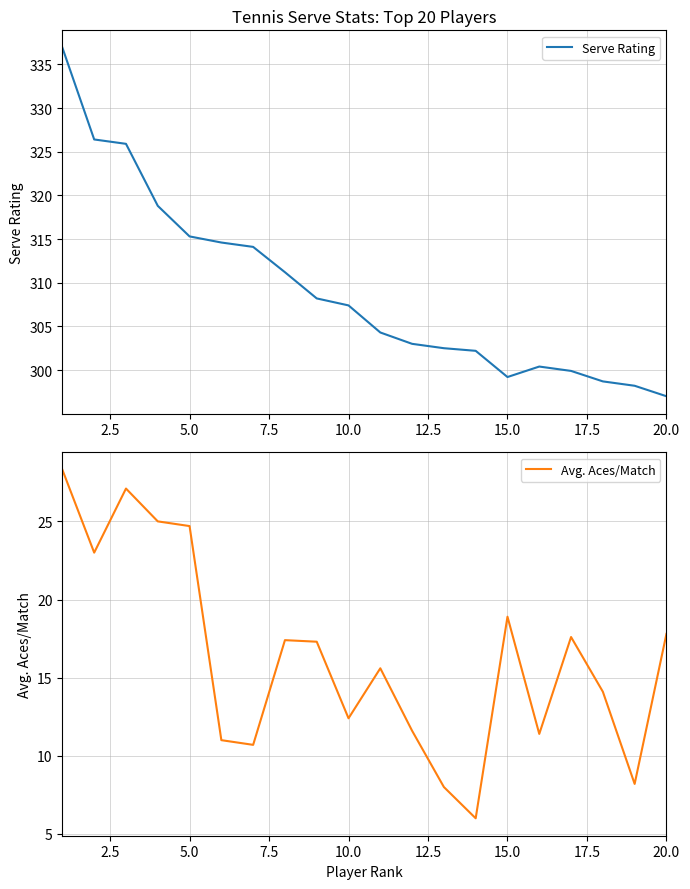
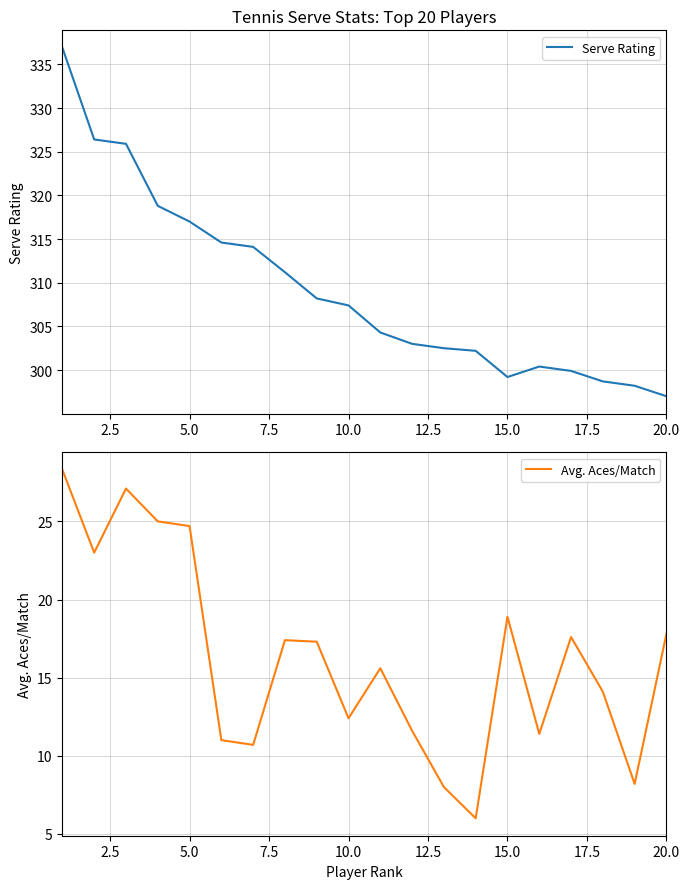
  {
    "Tennis Serve Stats: Top 20 Players": {
-     "5.0": 315,
+     "5.0": 317,
      "10.0": 307,
      "15.0": 299,
      "20.0": 297
    }
  }
